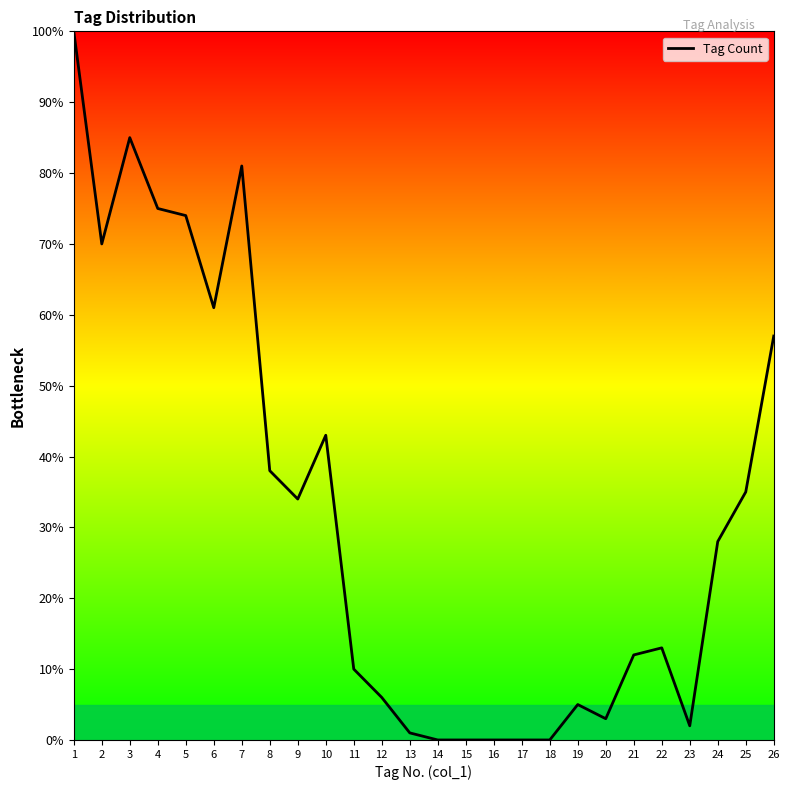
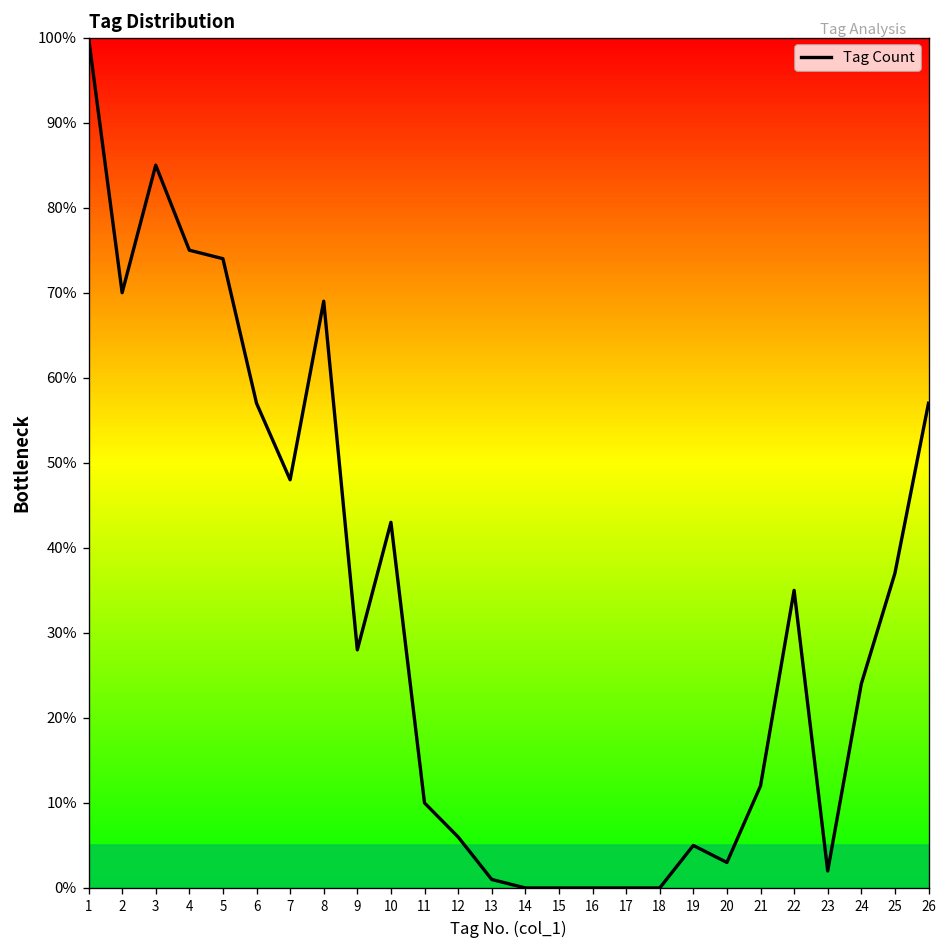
  {
    "1": "100%",
    "2": "70%",
    "3": "85%",
    "4": "75%",
    "5": "74%",
-   "6": "61%",
-   "7": "81%",
-   "8": "38%",
-   "9": "34%",
+   "6": "57%",
+   "7": "48%",
+   "8": "69%",
+   "9": "28%",
    "10": "43%",
    "11": "10%",
    "12": "6%",
    "21": "12%",
-   "22": "13%",
-   "24": "28%",
-   "25": "35%",
+   "22": "35%",
+   "24": "24%",
+   "25": "37%",
    "26": "57%"
  }
